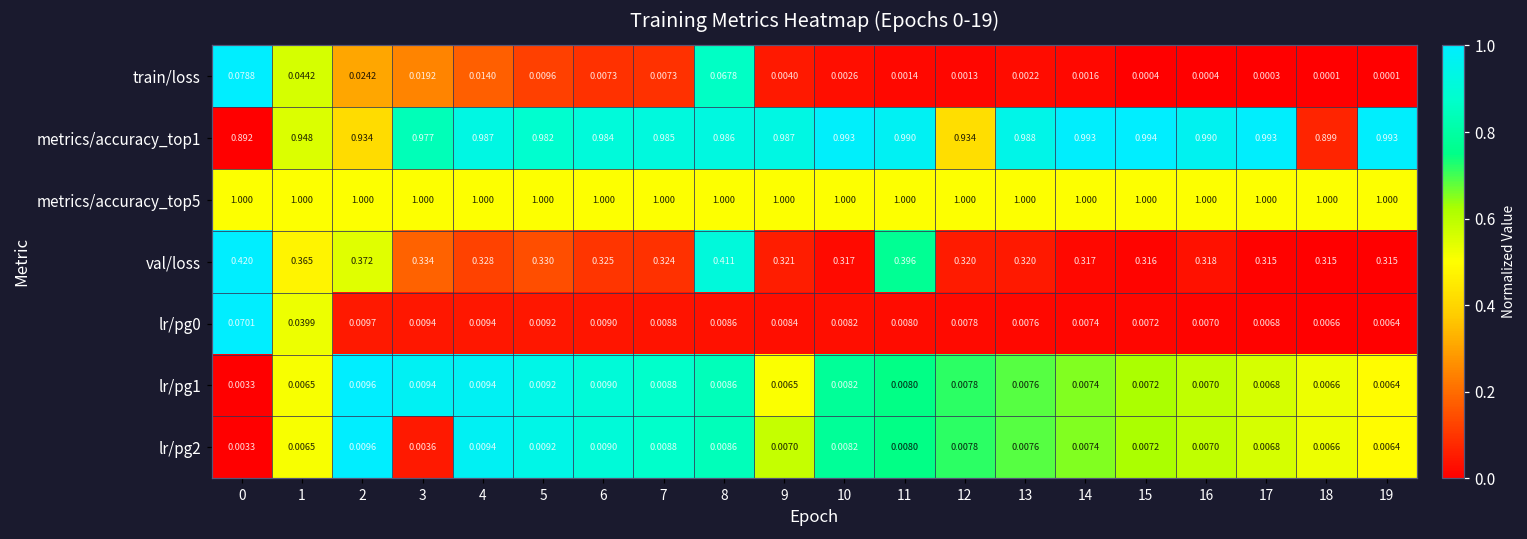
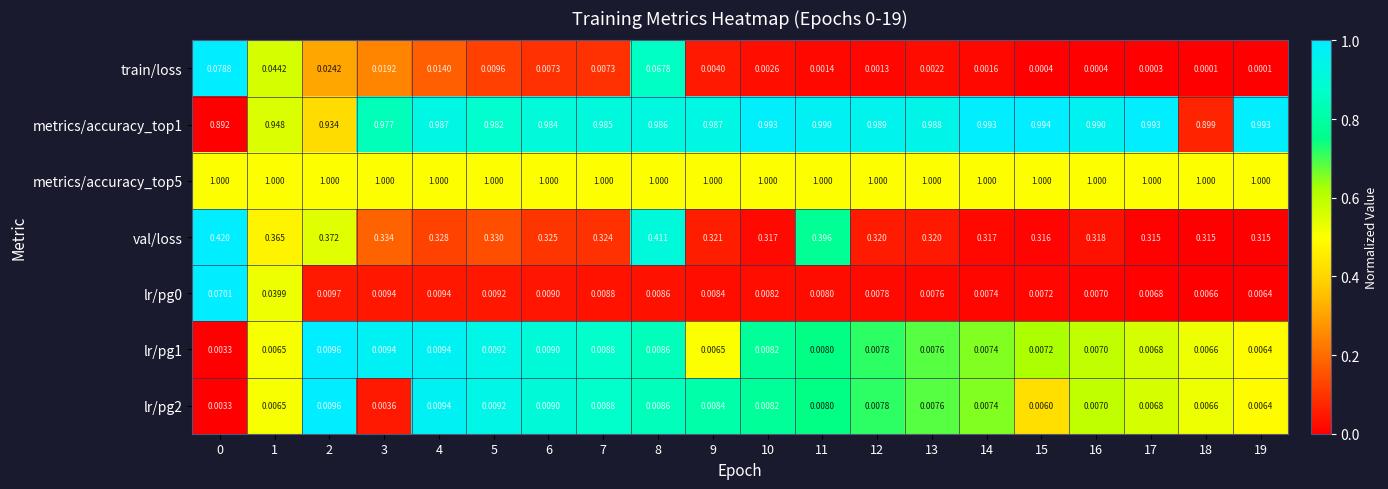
  {
    "train/loss": {
      "0": 0.0788,
      "1": 0.0442,
      "2": 0.0242,
      "3": 0.0192,
      "4": 0.0140,
      "5": 0.0096,
      "6": 0.0073,
      "7": 0.0073,
      "8": 0.0678,
      "9": 0.0040,
      "10": 0.0026,
      "11": 0.0014,
      "12": 0.0013,
      "13": 0.0022,
      "14": 0.0016,
      "15": 0.0004,
      "16": 0.0004,
      "17": 0.0003,
      "18": 0.0001,
      "19": 0.0001
    },
    "metrics/accuracy_top1": {
      "0": 0.892,
      "1": 0.948,
      "2": 0.934,
      "3": 0.977,
      "4": 0.987,
      "5": 0.982,
      "6": 0.984,
      "7": 0.985,
      "8": 0.986,
      "9": 0.987,
      "10": 0.993,
      "11": 0.990,
-     "12": 0.934,
+     "12": 0.989,
      "13": 0.988,
      "14": 0.993,
      "15": 0.994,
      "16": 0.990,
      "17": 0.993,
      "18": 0.899,
      "19": 0.993
    },
    "metrics/accuracy_top5": {
      "0": 1.000,
      "1": 1.000,
      "2": 1.000,
      "3": 1.000,
      "4": 1.000,
      "5": 1.000,
      "6": 1.000,
      "7": 1.000,
      "8": 1.000,
      "9": 1.000,
      "10": 1.000,
      "11": 1.000,
      "12": 1.000,
      "13": 1.000,
      "14": 1.000,
      "15": 1.000,
      "16": 1.000,
      "17": 1.000,
      "18": 1.000,
      "19": 1.000
    },
    "val/loss": {
      "0": 0.420,
      "1": 0.365,
      "2": 0.372,
      "3": 0.334,
      "4": 0.328,
      "5": 0.330,
      "6": 0.325,
      "7": 0.324,
      "8": 0.411,
      "9": 0.321,
      "10": 0.317,
      "11": 0.396,
      "12": 0.320,
      "13": 0.320,
      "14": 0.317,
      "15": 0.316,
      "16": 0.318,
      "17": 0.315,
      "18": 0.315,
      "19": 0.315
    },
    "lr/pg0": {
      "0": 0.0701,
      "1": 0.0399,
      "2": 0.0097,
      "3": 0.0094,
      "4": 0.0094,
      "5": 0.0092,
      "6": 0.0090,
      "7": 0.0088,
      "8": 0.0086,
      "9": 0.0084,
      "10": 0.0082,
      "11": 0.0080,
      "12": 0.0078,
      "13": 0.0076,
      "14": 0.0074,
      "15": 0.0072,
      "16": 0.0070,
      "17": 0.0068,
      "18": 0.0066,
      "19": 0.0064
    },
    "lr/pg1": {
      "0": 0.0033,
      "1": 0.0065,
      "2": 0.0096,
      "3": 0.0094,
      "4": 0.0094,
      "5": 0.0092,
      "6": 0.0090,
      "7": 0.0088,
      "8": 0.0086,
      "9": 0.0065,
      "10": 0.0082,
      "11": 0.0080,
      "12": 0.0078,
      "13": 0.0076,
      "14": 0.0074,
      "15": 0.0072,
      "16": 0.0070,
      "17": 0.0068,
      "18": 0.0066,
      "19": 0.0064
    },
    "lr/pg2": {
      "0": 0.0033,
      "1": 0.0065,
      "2": 0.0096,
      "3": 0.0036,
      "4": 0.0094,
      "5": 0.0092,
      "6": 0.0090,
      "7": 0.0088,
      "8": 0.0086,
-     "9": 0.0070,
+     "9": 0.0084,
      "10": 0.0082,
      "11": 0.0080,
      "12": 0.0078,
      "13": 0.0076,
      "14": 0.0074,
-     "15": 0.0072,
+     "15": 0.0060,
      "16": 0.0070,
      "17": 0.0068,
      "18": 0.0066,
      "19": 0.0064
    }
  }
